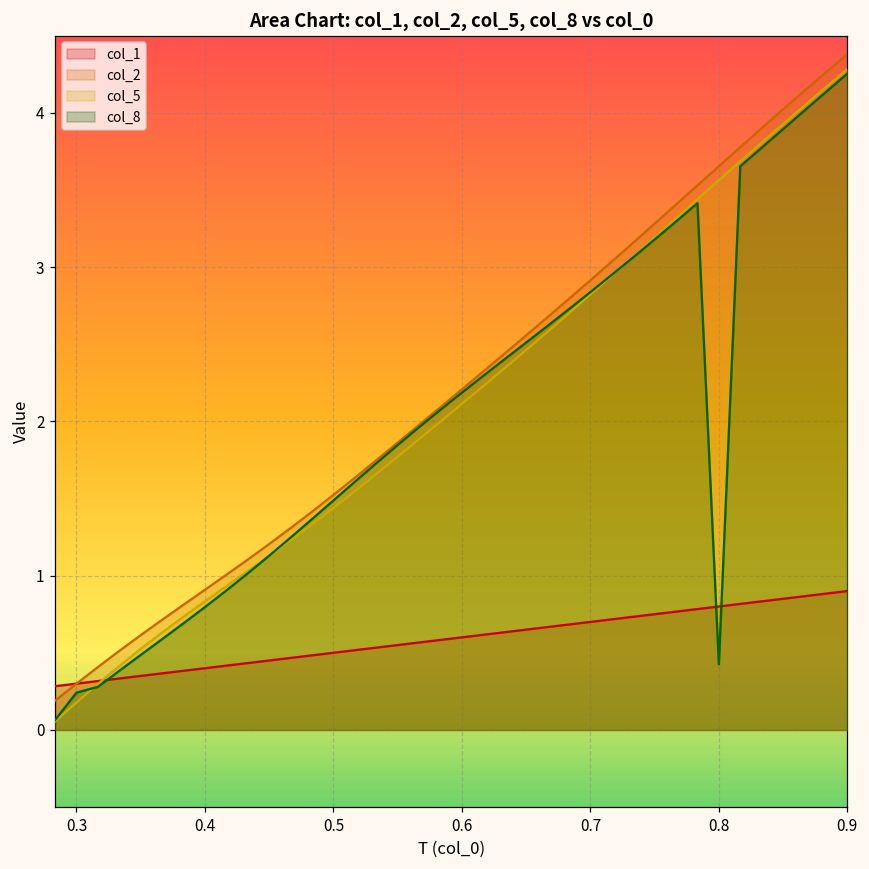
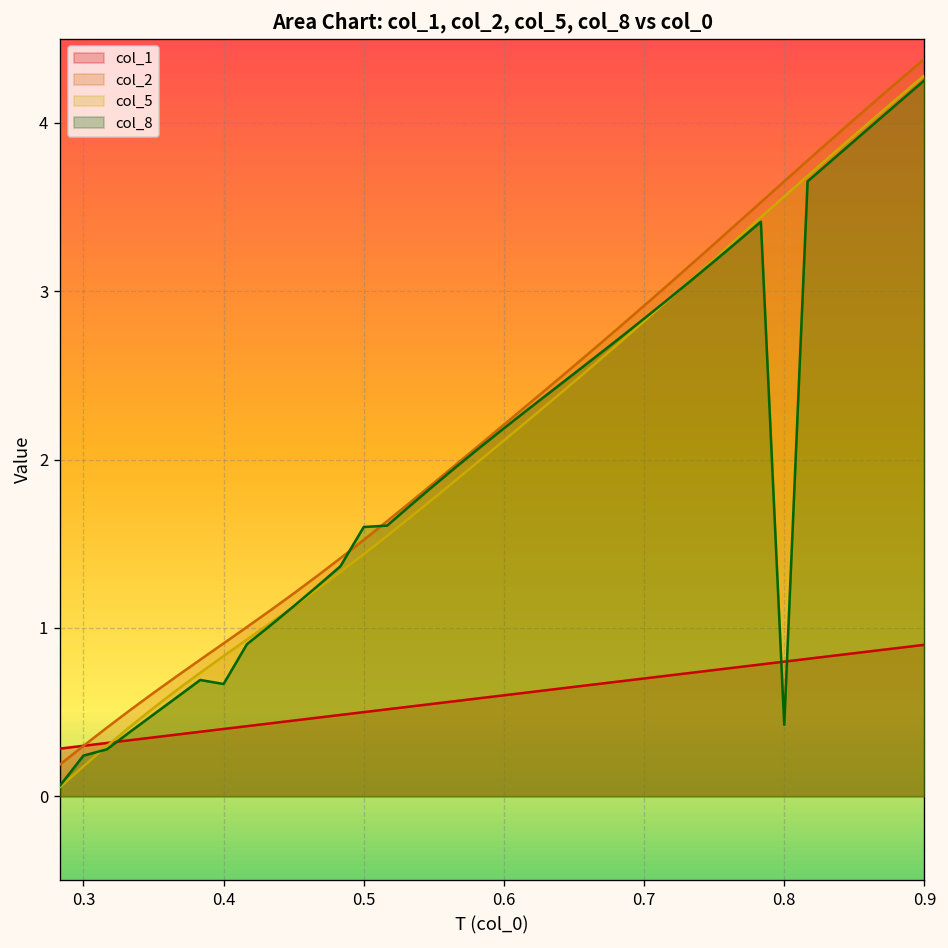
  {
    "col_8": {
      "0.3": 0.24,
-     "0.4": 0.80,
-     "0.5": 1.49,
+     "0.4": 0.67,
+     "0.5": 1.60,
      "0.6": 2.19,
      "0.8": 0.43,
      "0.9": 4.25
    }
  }
